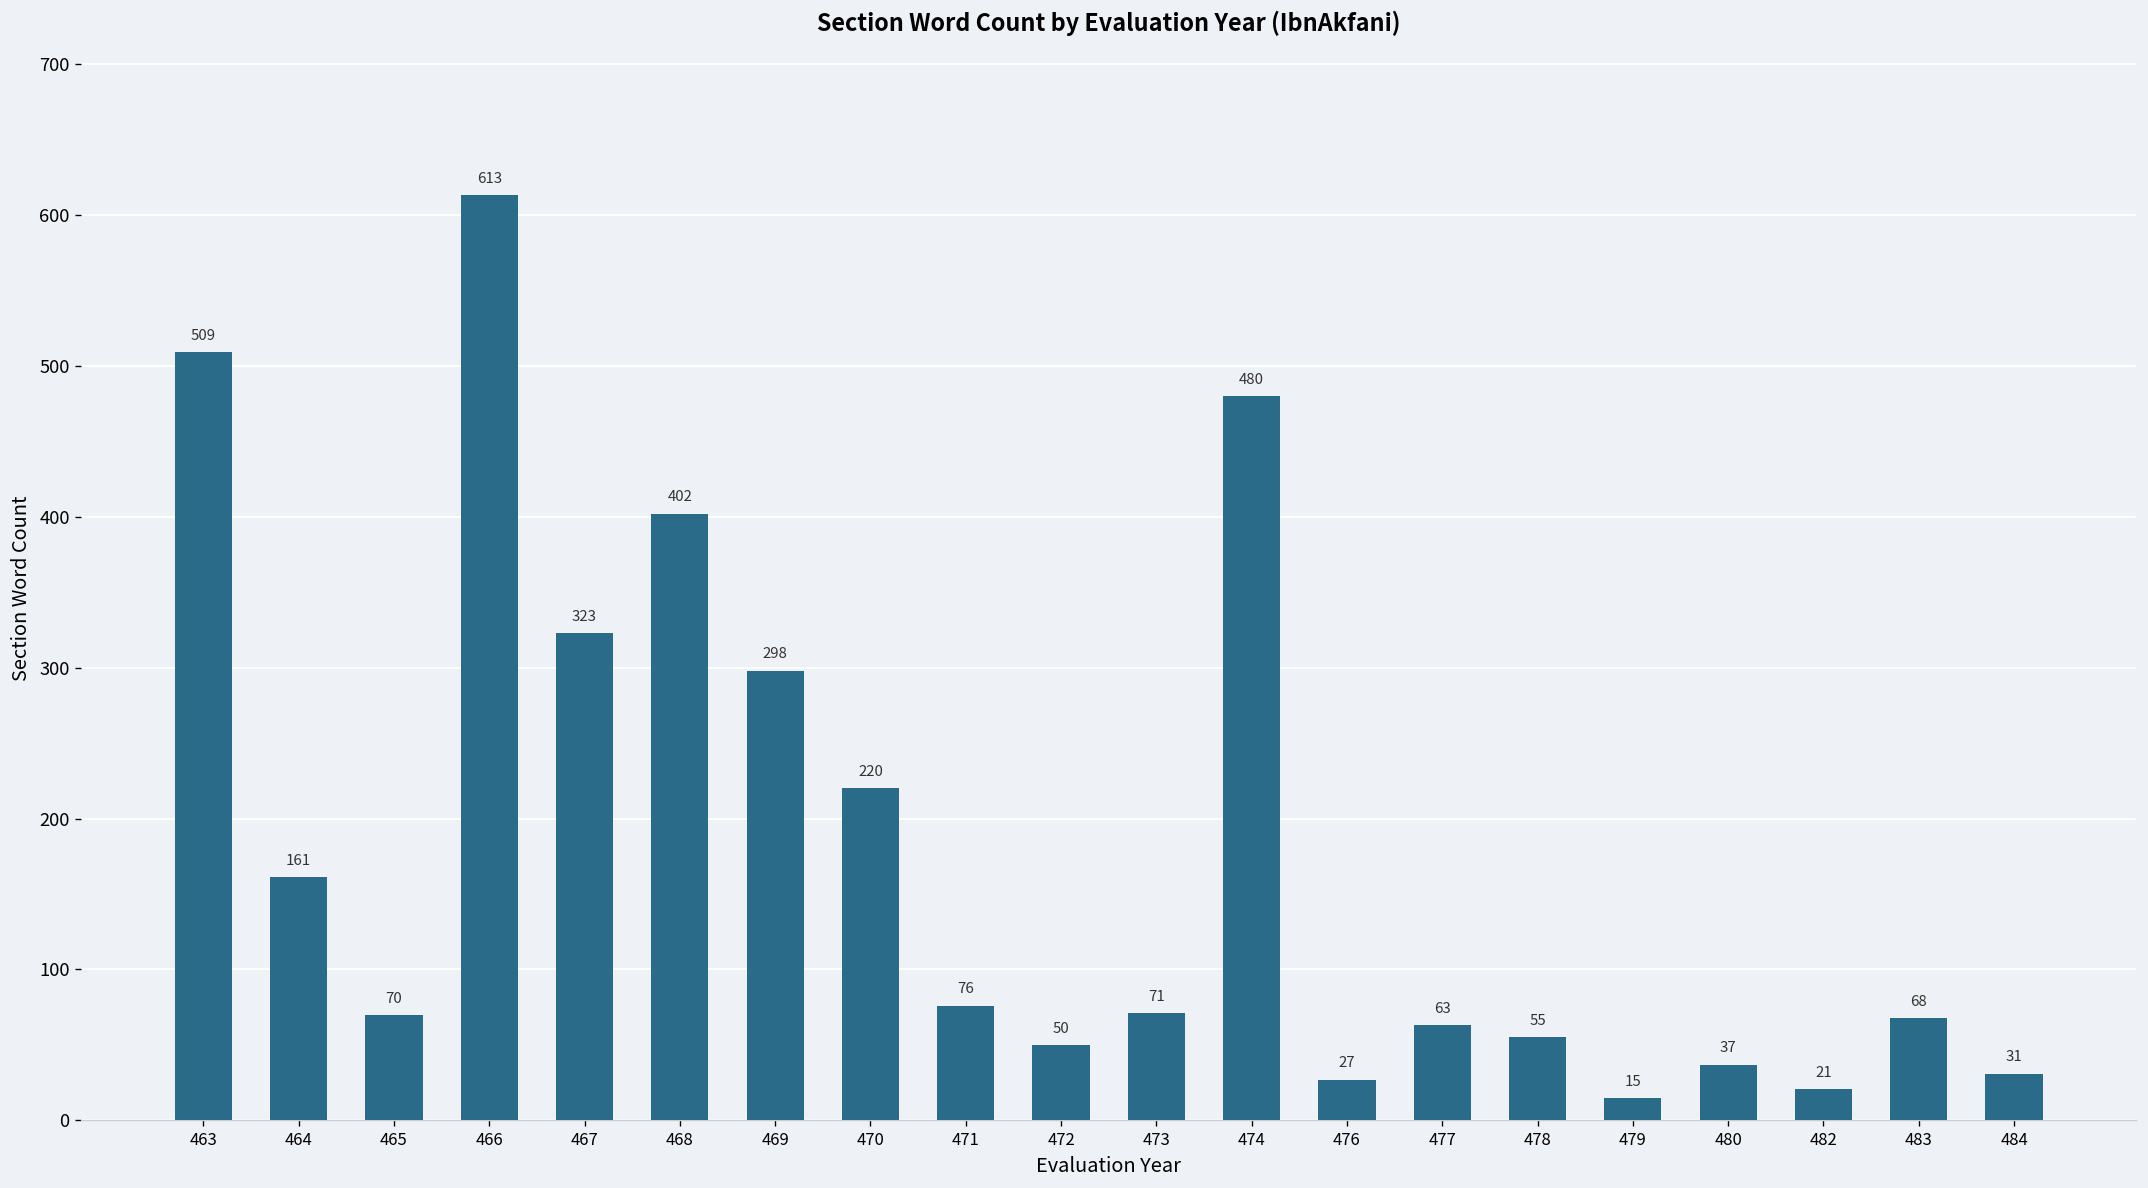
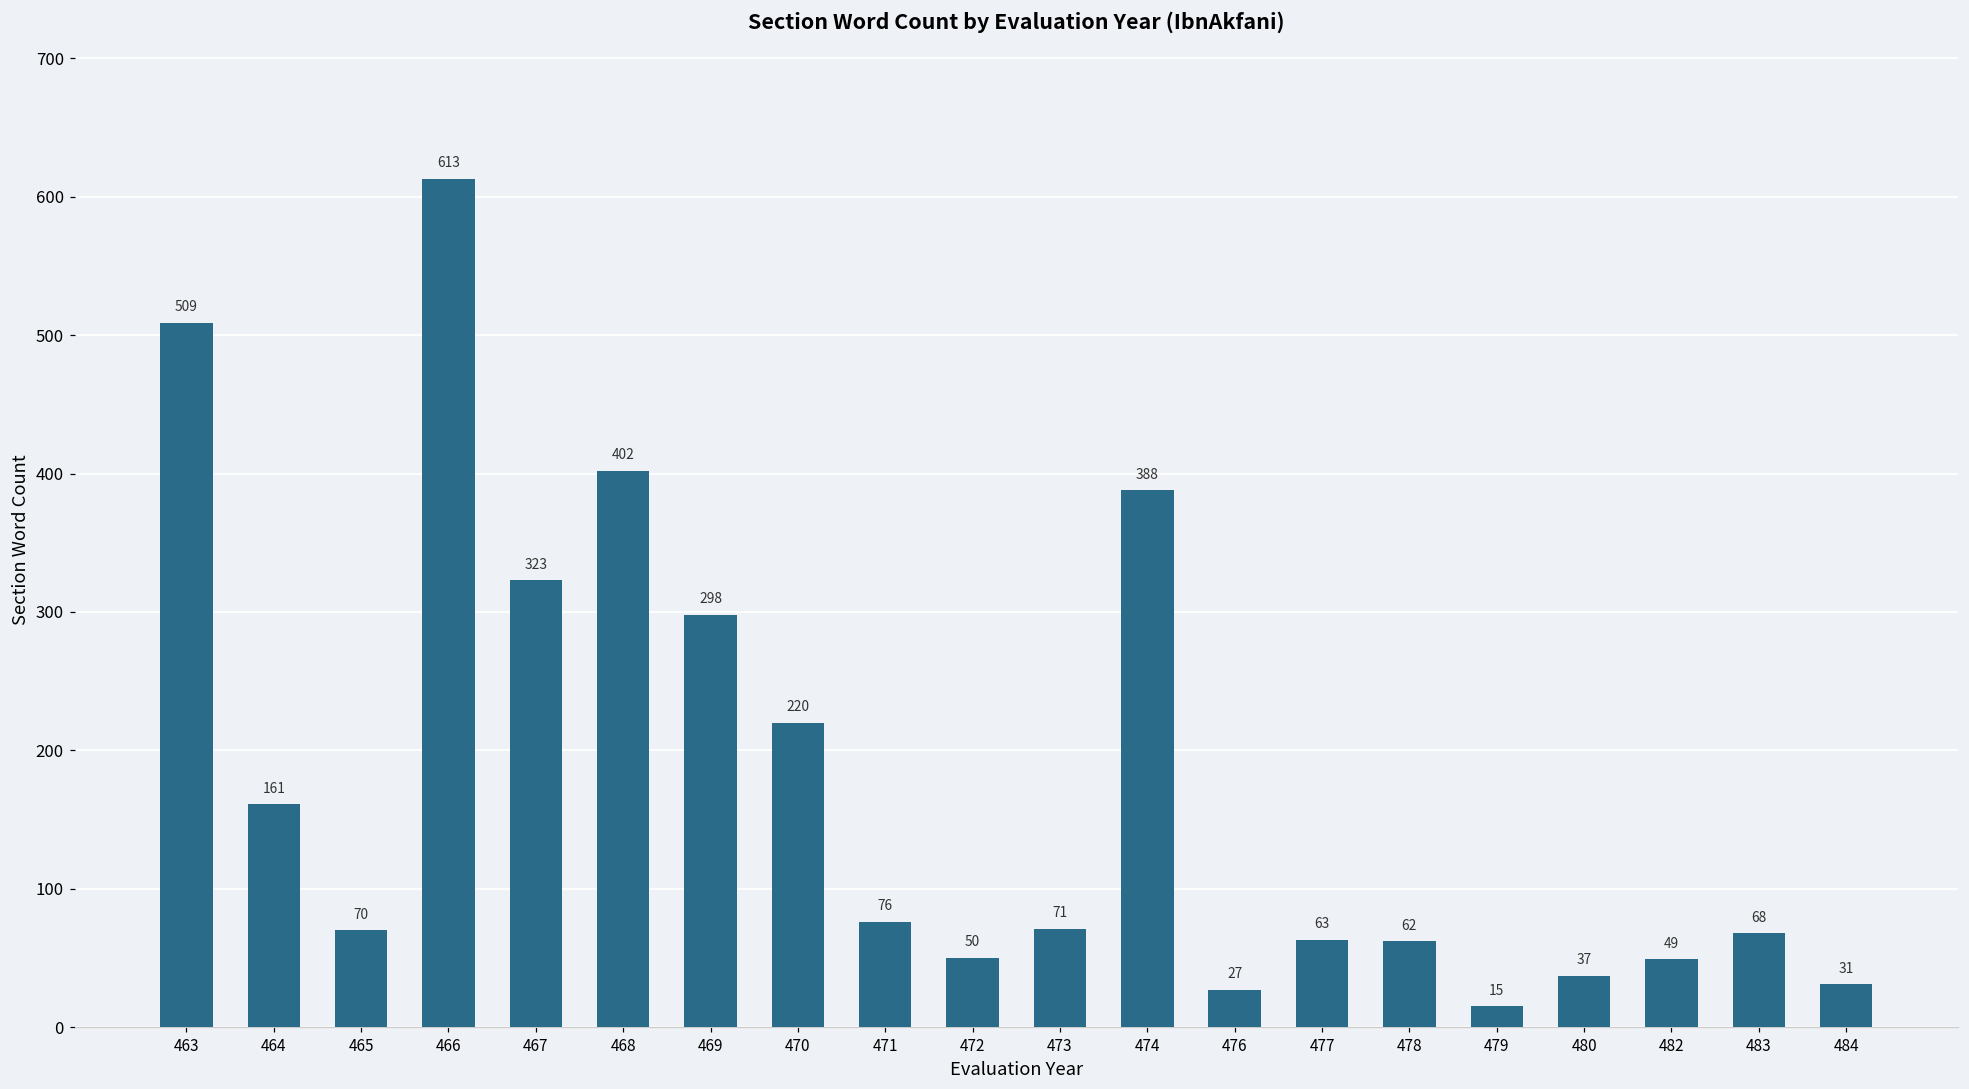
  {
    "463": 509,
    "464": 161,
    "465": 70,
    "466": 613,
    "467": 323,
    "468": 402,
    "469": 298,
    "470": 220,
    "471": 76,
    "472": 50,
    "473": 71,
-   "474": 480,
+   "474": 388,
    "476": 27,
    "477": 63,
-   "478": 55,
+   "478": 62,
    "479": 15,
    "480": 37,
-   "482": 21,
+   "482": 49,
    "483": 68,
    "484": 31
  }
